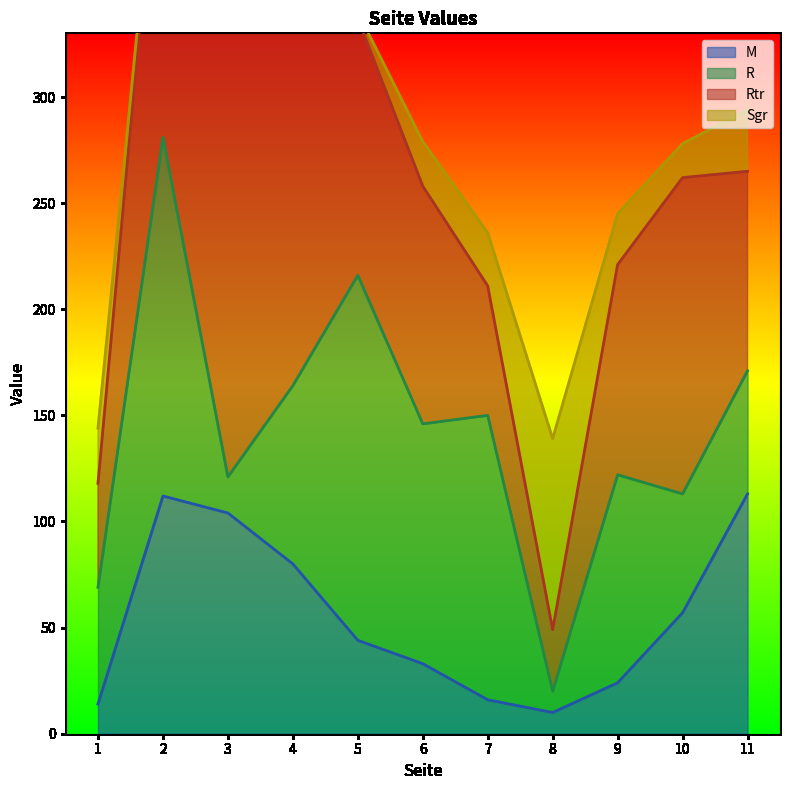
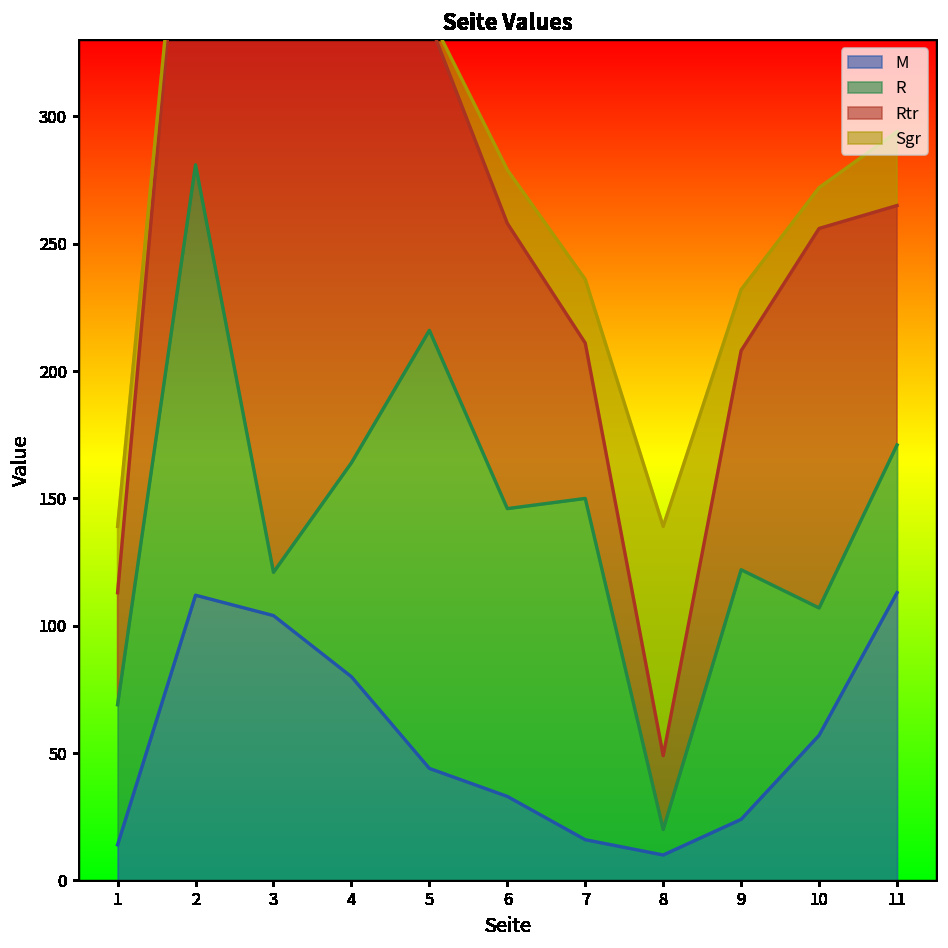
  {
    "M": {
      "1": 14,
      "2": 112,
      "3": 104,
      "4": 80,
      "5": 44,
      "6": 33,
      "7": 16,
      "8": 10,
      "9": 24,
      "10": 57,
      "11": 113
    },
    "R": {
      "1": 55,
      "2": 169,
      "3": 17,
      "4": 84,
      "5": 172,
      "6": 113,
      "7": 134,
      "8": 10,
      "9": 98,
-     "10": 56,
+     "10": 50,
      "11": 58
    },
    "Rtr": {
-     "1": 49,
+     "1": 44,
      "6": 112,
      "7": 61,
      "8": 29,
-     "9": 99,
+     "9": 86,
      "10": 149,
      "11": 94
    },
    "Sgr": {
      "1": 26,
      "6": 21,
      "7": 25,
      "8": 90,
      "9": 24,
      "10": 16
    }
  }
